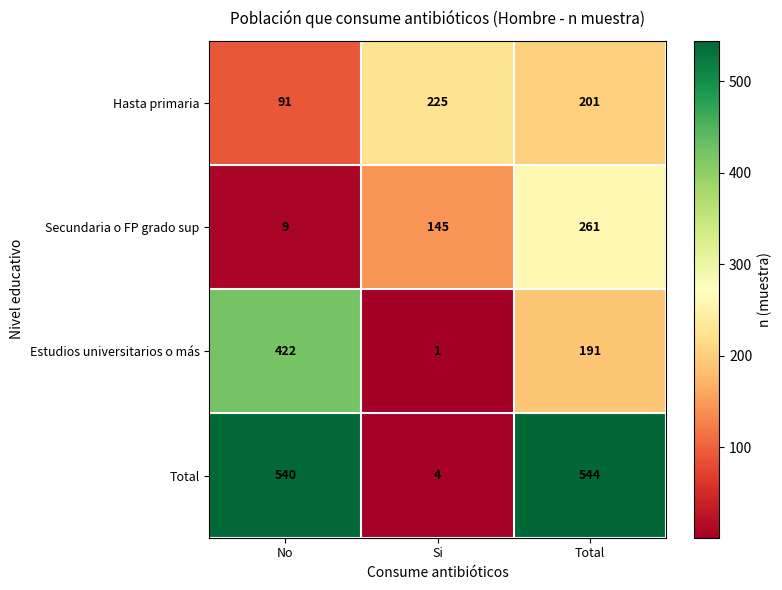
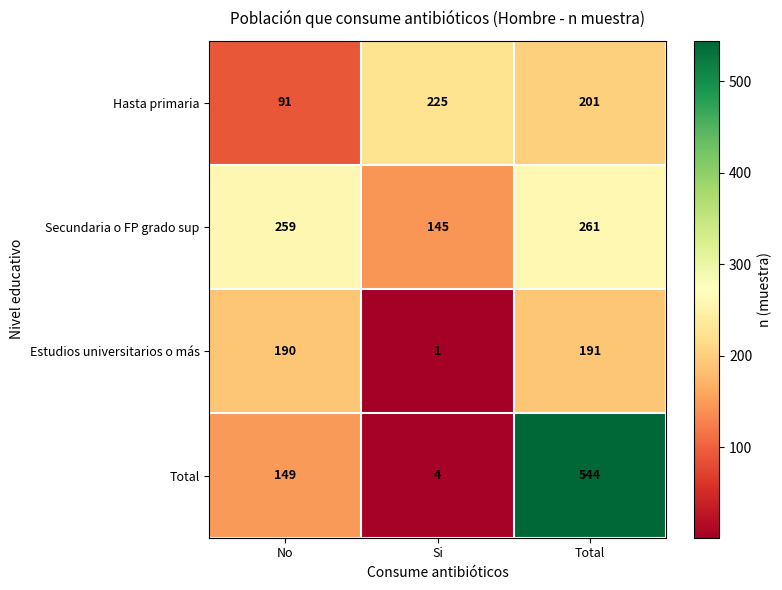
  {
    "Hasta primaria": {
      "No": 91,
      "Si": 225,
      "Total": 201
    },
    "Secundaria o FP grado sup": {
-     "No": 9,
+     "No": 259,
      "Si": 145,
      "Total": 261
    },
    "Estudios universitarios o más": {
-     "No": 422,
+     "No": 190,
      "Si": 1,
      "Total": 191
    },
    "Total": {
-     "No": 540,
+     "No": 149,
      "Si": 4,
      "Total": 544
    }
  }
